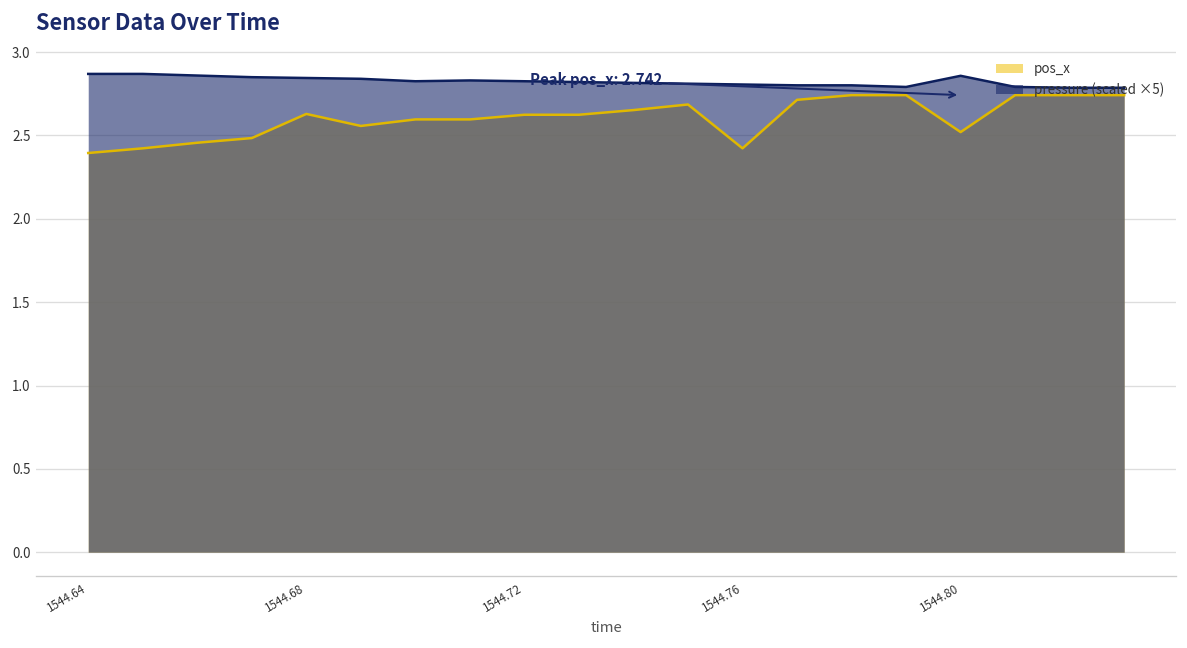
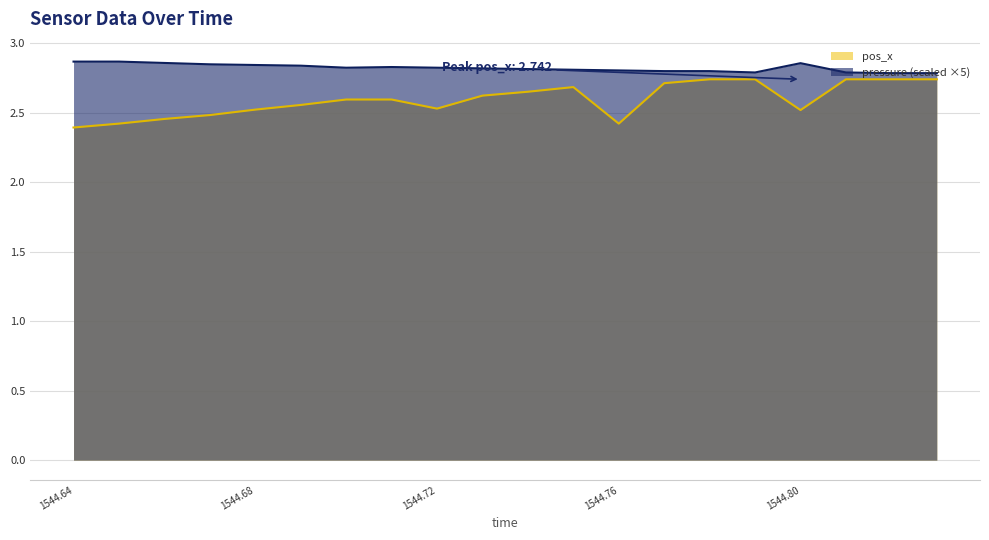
  {
    "pos_x": {
      "1544.64": 2.39,
-     "1544.68": 2.63,
-     "1544.72": 2.62,
+     "1544.68": 2.52,
+     "1544.72": 2.53,
      "1544.76": 2.42,
      "1544.80": 2.52
    },
    "pressure (scaled ×5)": {
      "1544.64": 2.87,
      "1544.68": 2.84,
      "1544.72": 2.83,
      "1544.80": 2.86
    }
  }
